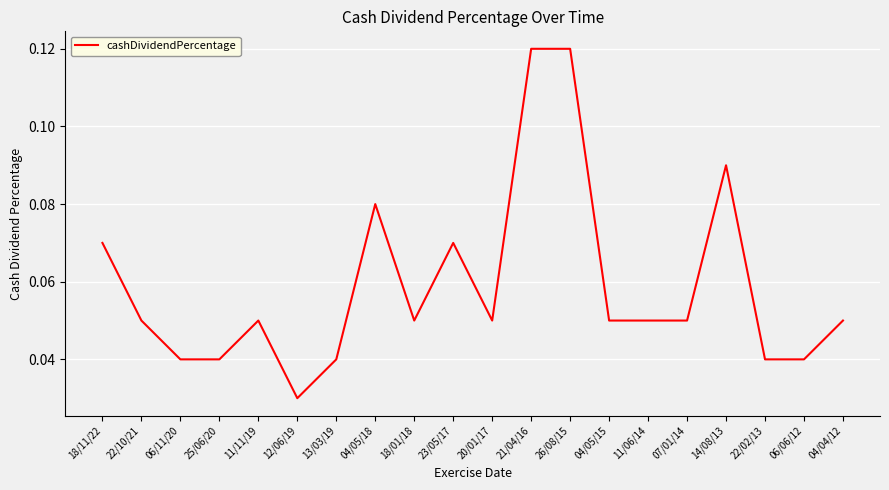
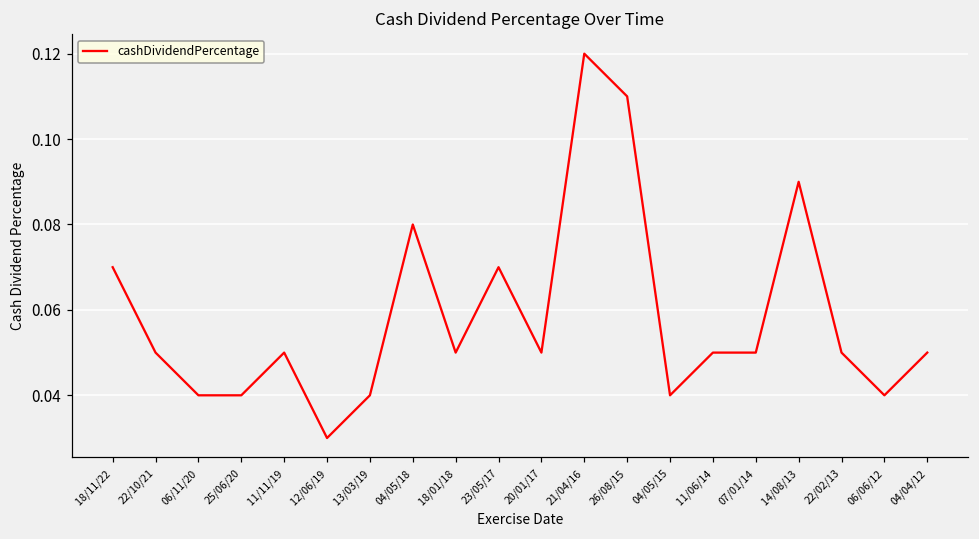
  {
    "18/11/22": 0.07,
    "22/10/21": 0.05,
    "06/11/20": 0.04,
    "25/06/20": 0.04,
    "11/11/19": 0.05,
    "12/06/19": 0.03,
    "13/03/19": 0.04,
    "04/05/18": 0.08,
    "18/01/18": 0.05,
    "23/05/17": 0.07,
    "20/01/17": 0.05,
    "21/04/16": 0.12,
-   "26/08/15": 0.12,
-   "04/05/15": 0.05,
+   "26/08/15": 0.11,
+   "04/05/15": 0.04,
    "11/06/14": 0.05,
    "07/01/14": 0.05,
    "14/08/13": 0.09,
-   "22/02/13": 0.04,
+   "22/02/13": 0.05,
    "06/06/12": 0.04,
    "04/04/12": 0.05
  }
